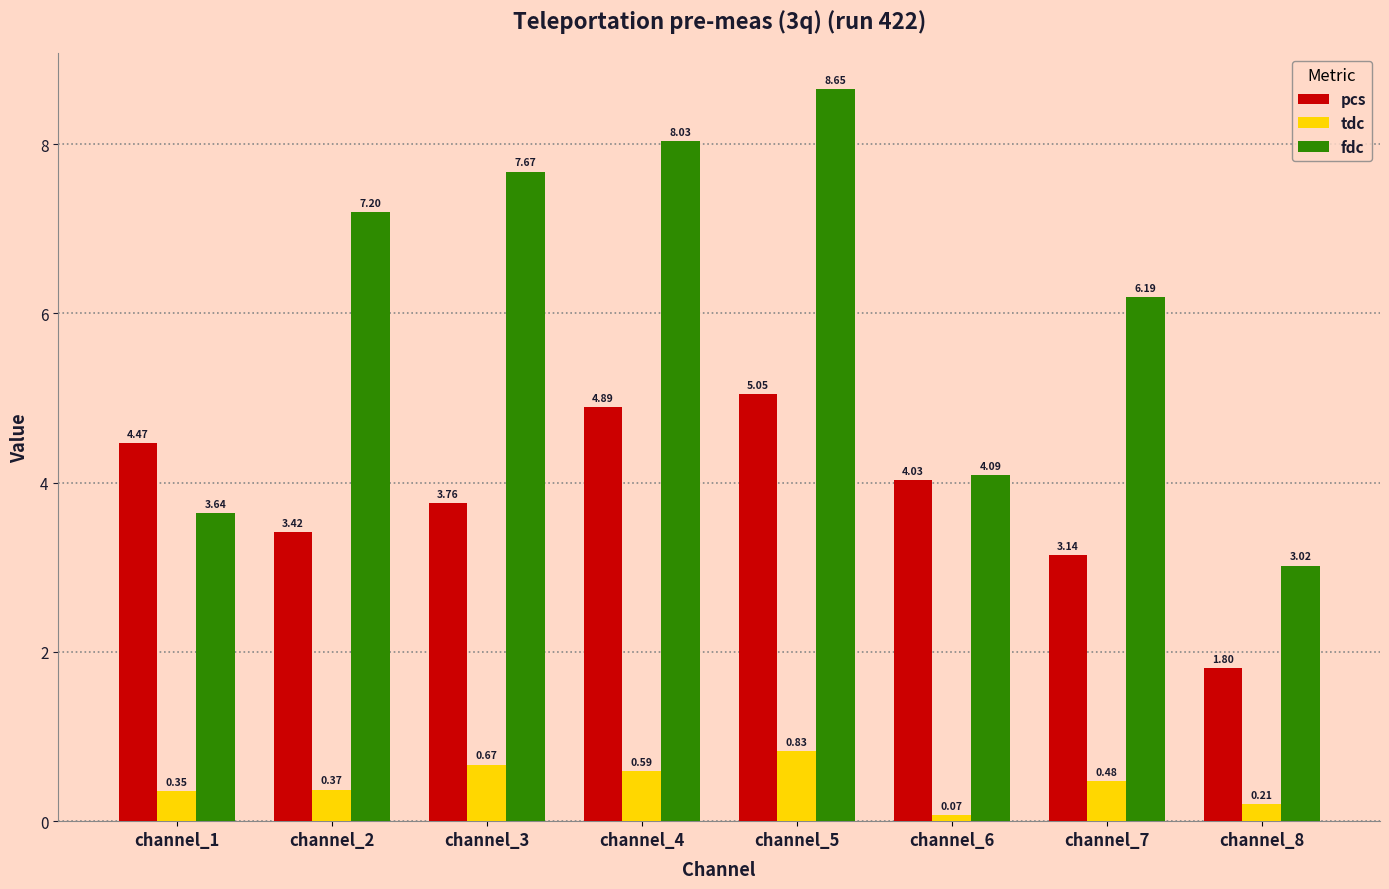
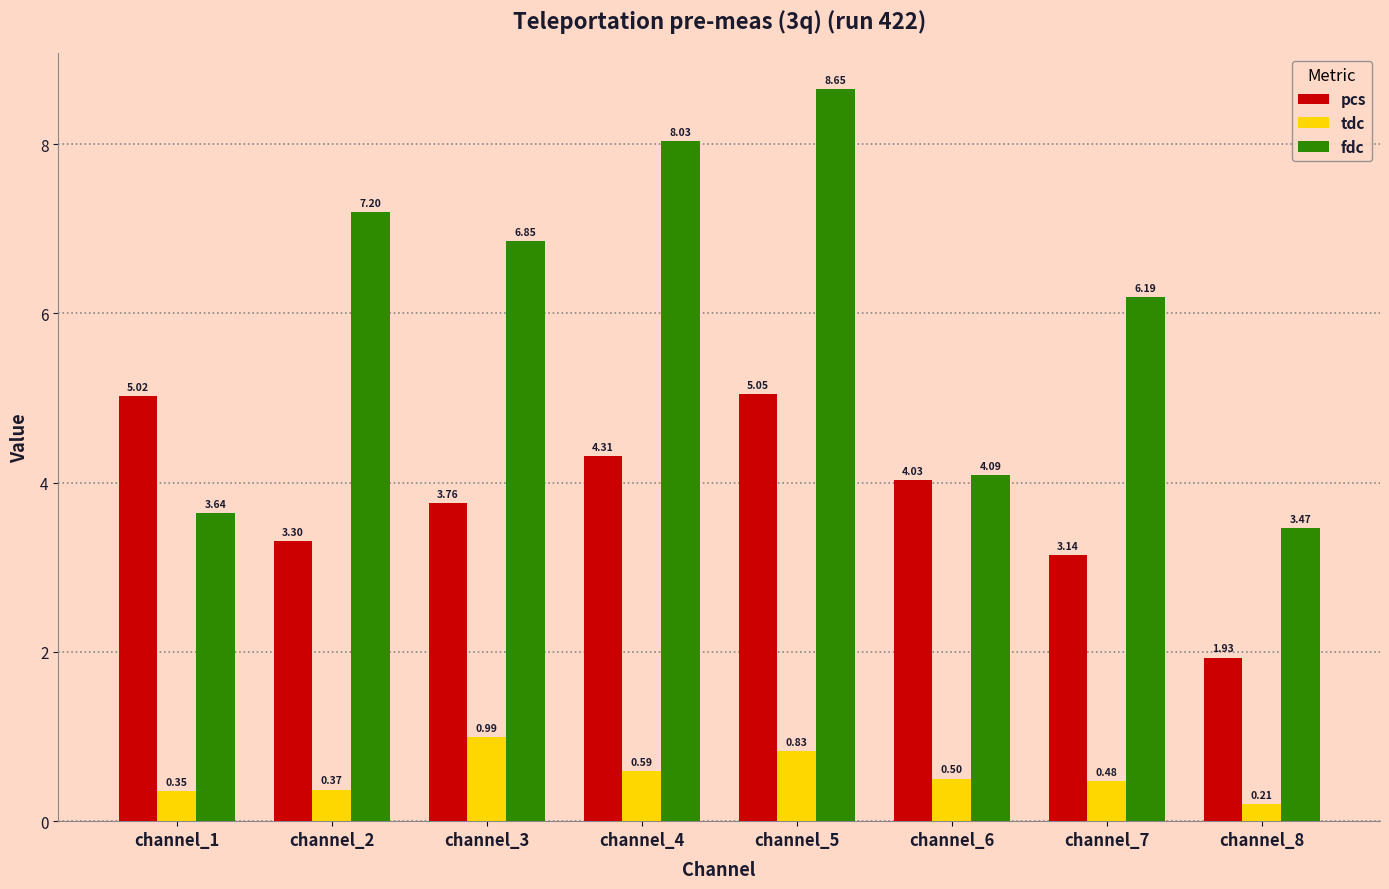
  {
    "pcs": {
-     "channel_1": 4.47,
-     "channel_2": 3.42,
+     "channel_1": 5.02,
+     "channel_2": 3.30,
      "channel_3": 3.76,
-     "channel_4": 4.89,
+     "channel_4": 4.31,
      "channel_5": 5.05,
      "channel_6": 4.03,
      "channel_7": 3.14,
-     "channel_8": 1.80
+     "channel_8": 1.93
    },
    "tdc": {
      "channel_1": 0.35,
      "channel_2": 0.37,
-     "channel_3": 0.67,
+     "channel_3": 0.99,
      "channel_4": 0.59,
      "channel_5": 0.83,
-     "channel_6": 0.07,
+     "channel_6": 0.50,
      "channel_7": 0.48,
      "channel_8": 0.21
    },
    "fdc": {
      "channel_1": 3.64,
      "channel_2": 7.20,
-     "channel_3": 7.67,
+     "channel_3": 6.85,
      "channel_4": 8.03,
      "channel_5": 8.65,
      "channel_6": 4.09,
      "channel_7": 6.19,
-     "channel_8": 3.02
+     "channel_8": 3.47
    }
  }
